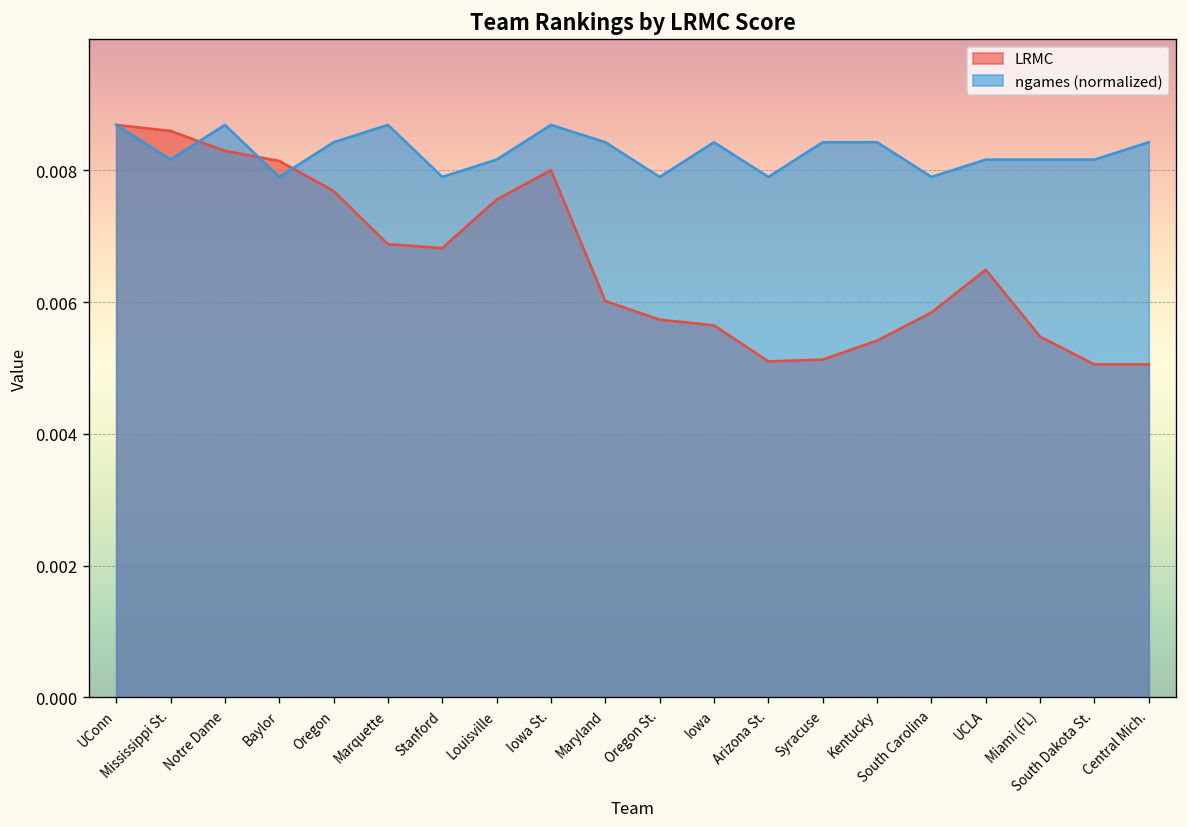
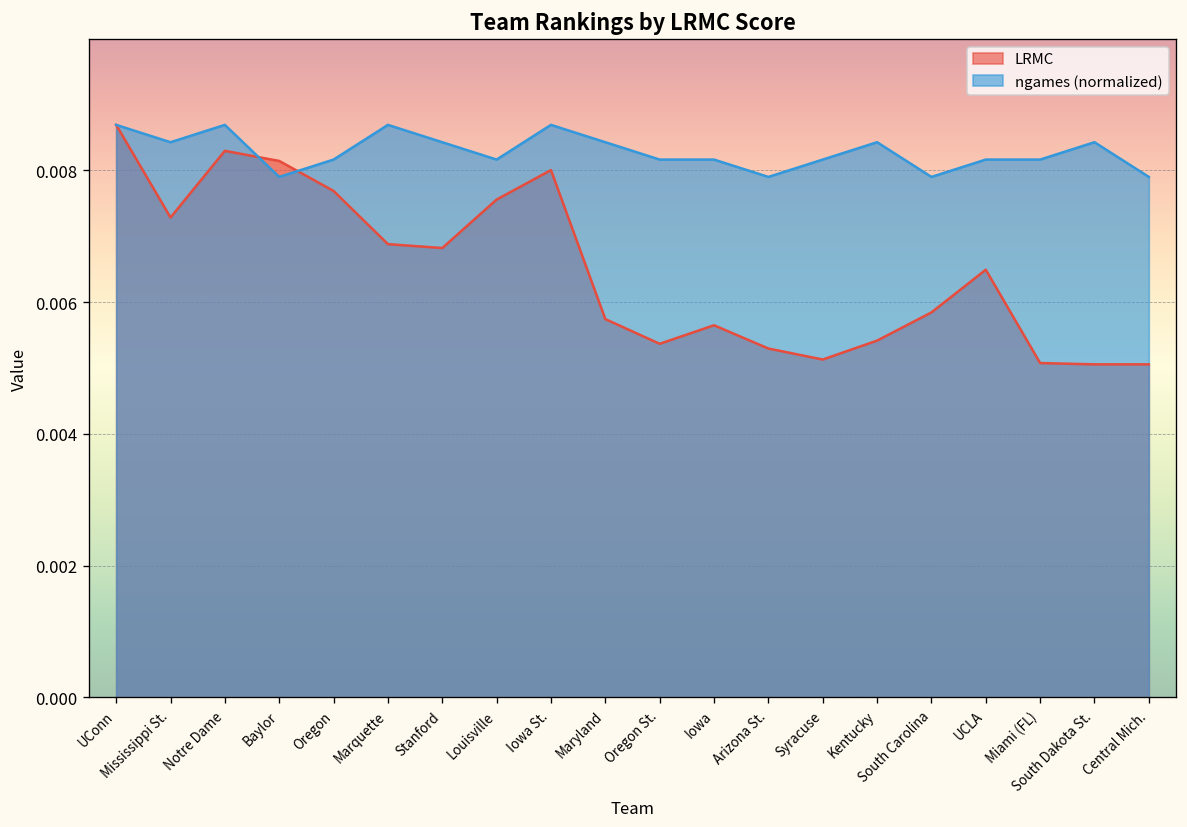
  {
    "LRMC": {
-     "Mississippi St.": 0.0086,
+     "Mississippi St.": 0.0073,
      "Notre Dame": 0.0083,
      "Baylor": 0.0081,
      "Oregon": 0.0077,
      "Marquette": 0.0069,
      "Stanford": 0.0068,
      "Louisville": 0.0076,
      "Iowa St.": 0.0080,
-     "Maryland": 0.0060,
-     "Oregon St.": 0.0057,
+     "Maryland": 0.0057,
+     "Oregon St.": 0.0054,
      "Iowa": 0.0056,
-     "Arizona St.": 0.0051,
+     "Arizona St.": 0.0053,
      "Syracuse": 0.0051,
      "Kentucky": 0.0054,
      "South Carolina": 0.0058,
      "UCLA": 0.0065,
-     "Miami (FL)": 0.0055,
+     "Miami (FL)": 0.0051,
      "South Dakota St.": 0.0051,
      "Central Mich.": 0.0051
    },
    "ngames (normalized)": {
-     "Mississippi St.": 0.0082,
+     "Mississippi St.": 0.0084,
      "Notre Dame": 0.0087,
      "Baylor": 0.0079,
-     "Oregon": 0.0084,
+     "Oregon": 0.0082,
      "Marquette": 0.0087,
-     "Stanford": 0.0079,
+     "Stanford": 0.0084,
      "Louisville": 0.0082,
      "Iowa St.": 0.0087,
      "Maryland": 0.0084,
-     "Oregon St.": 0.0079,
-     "Iowa": 0.0084,
+     "Oregon St.": 0.0082,
+     "Iowa": 0.0082,
      "Arizona St.": 0.0079,
-     "Syracuse": 0.0084,
+     "Syracuse": 0.0082,
      "Kentucky": 0.0084,
      "South Carolina": 0.0079,
      "UCLA": 0.0082,
      "Miami (FL)": 0.0082,
-     "South Dakota St.": 0.0082,
-     "Central Mich.": 0.0084
+     "South Dakota St.": 0.0084,
+     "Central Mich.": 0.0079
    }
  }
